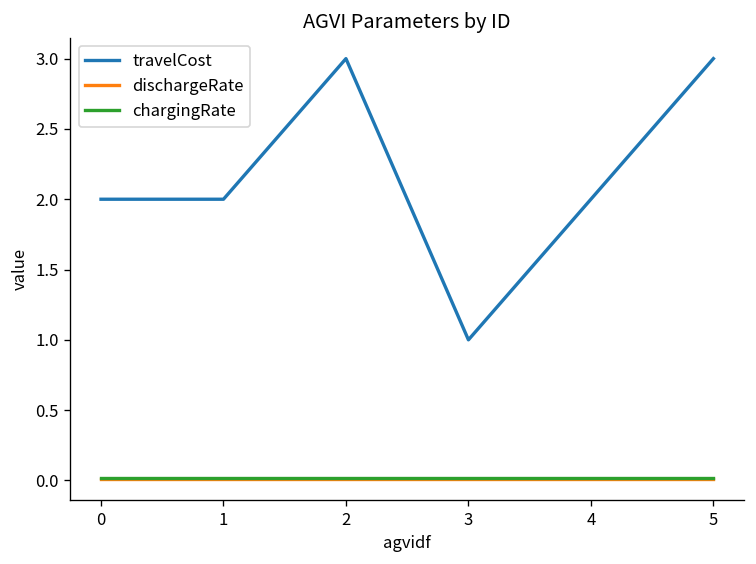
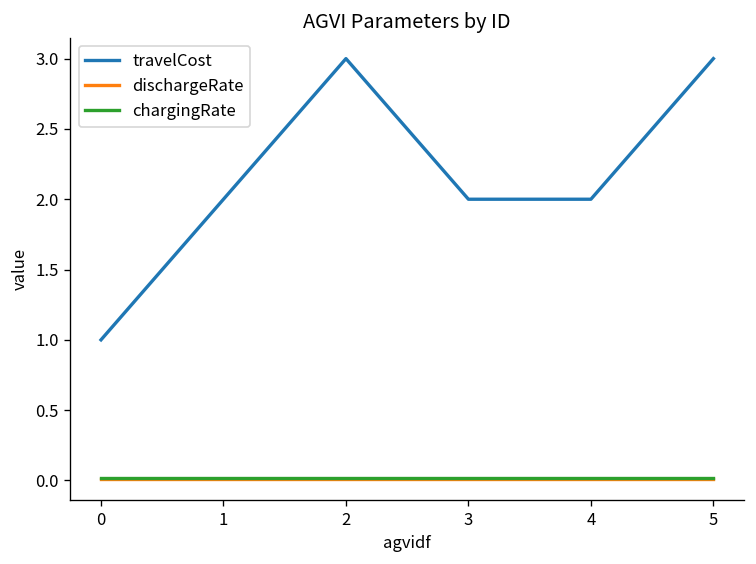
  {
    "travelCost": {
-     "0": 2,
+     "0": 1,
      "1": 2,
      "2": 3,
-     "3": 1,
+     "3": 2,
      "4": 2,
      "5": 3
    }
  }
